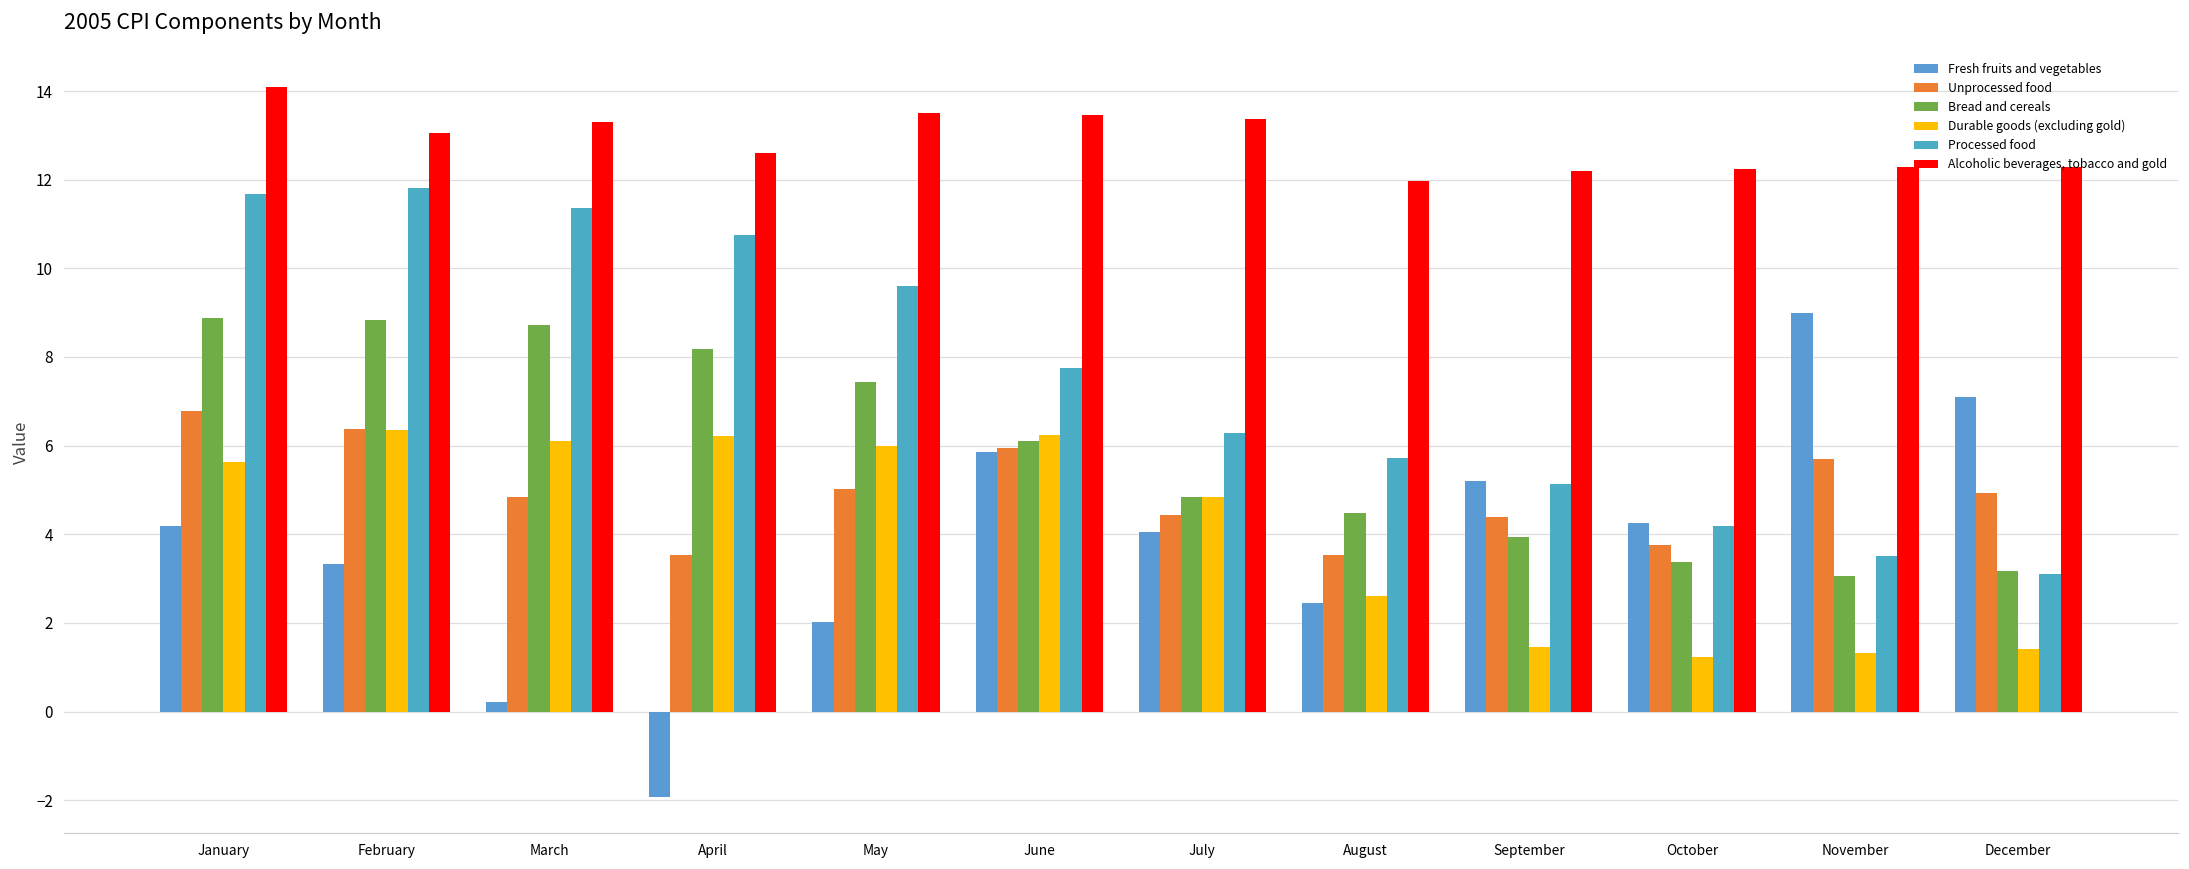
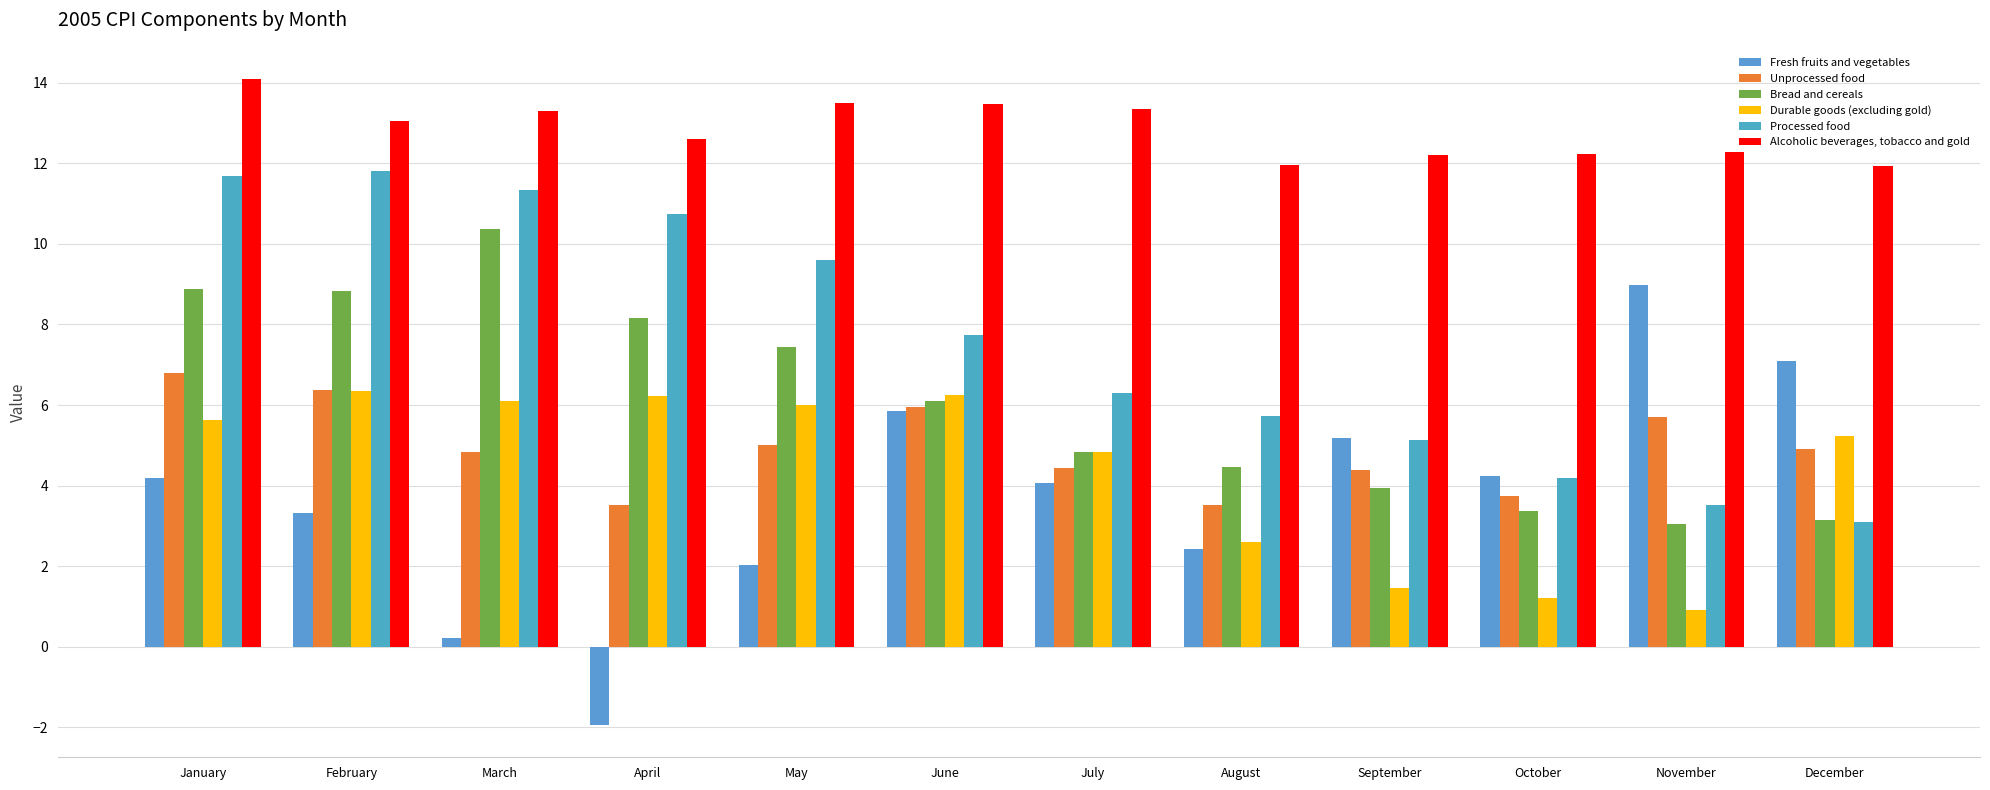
  {
    "Unprocessed food": {
      "January": 6.8,
      "February": 6.4,
      "March": 4.8,
      "April": 3.5,
      "May": 5.0,
      "June": 6.0,
      "July": 4.4,
      "August": 3.5,
      "September": 4.4,
      "October": 3.8,
      "November": 5.7,
      "December": 4.9
    },
    "Bread and cereals": {
      "January": 8.9,
      "February": 8.8,
-     "March": 8.7,
+     "March": 10.4,
      "April": 8.2,
      "May": 7.4,
      "June": 6.1,
      "July": 4.8,
      "August": 4.5,
      "September": 3.9,
      "October": 3.4,
      "November": 3.1,
      "December": 3.2
    },
    "Durable goods (excluding gold)": {
      "January": 5.6,
      "February": 6.4,
      "March": 6.1,
      "April": 6.2,
      "May": 6.0,
      "June": 6.2,
      "July": 4.8,
      "August": 2.6,
      "September": 1.5,
      "October": 1.2,
-     "November": 1.3,
-     "December": 1.4
+     "November": 0.9,
+     "December": 5.2
    },
    "Alcoholic beverages, tobacco and gold": {
      "January": 14.1,
      "February": 13.1,
      "March": 13.3,
      "April": 12.6,
      "May": 13.5,
      "June": 13.5,
      "July": 13.4,
      "August": 12.0,
      "September": 12.2,
      "October": 12.2,
      "November": 12.3,
-     "December": 12.3
+     "December": 11.9
    }
  }
